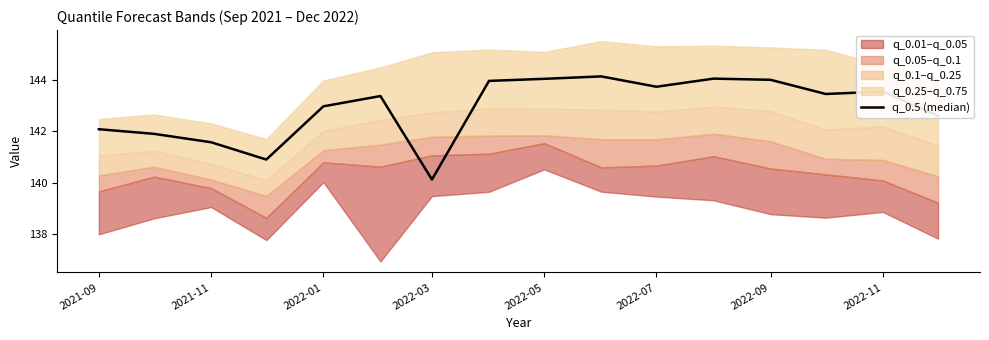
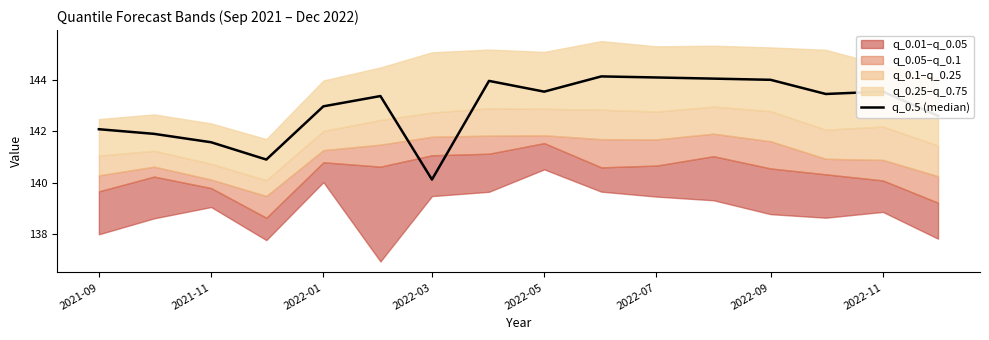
  {
    "q_0.5 (median)": {
      "2021-09": 142.1,
      "2021-11": 141.6,
      "2022-01": 143.0,
      "2022-03": 140.1,
-     "2022-05": 144.0,
-     "2022-07": 143.7,
+     "2022-05": 143.5,
+     "2022-07": 144.1,
      "2022-09": 144.0
    }
  }
